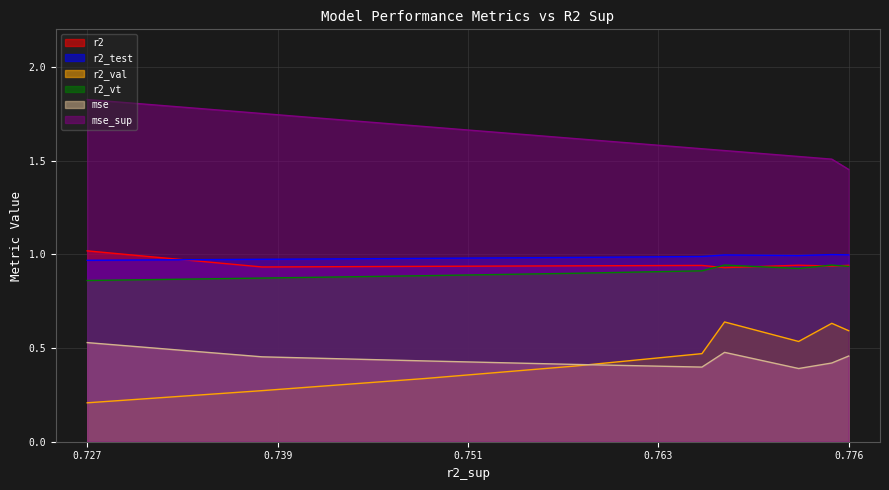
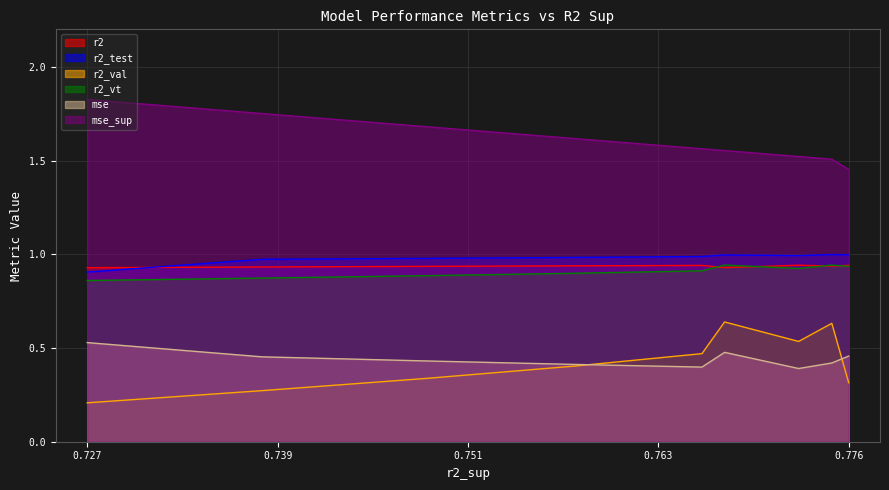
  {
    "r2": {
-     "0.727": 1.02
+     "0.727": 0.93
    },
    "r2_test": {
-     "0.727": 0.97,
+     "0.727": 0.90,
      "0.776": 1.00
    },
    "r2_val": {
      "0.727": 0.21,
-     "0.776": 0.59
+     "0.776": 0.31
    },
    "r2_vt": {
      "0.727": 0.86
    },
    "mse": {
      "0.727": 0.53,
      "0.776": 0.46
    },
    "mse_sup": {
      "0.776": 1.45
    }
  }
